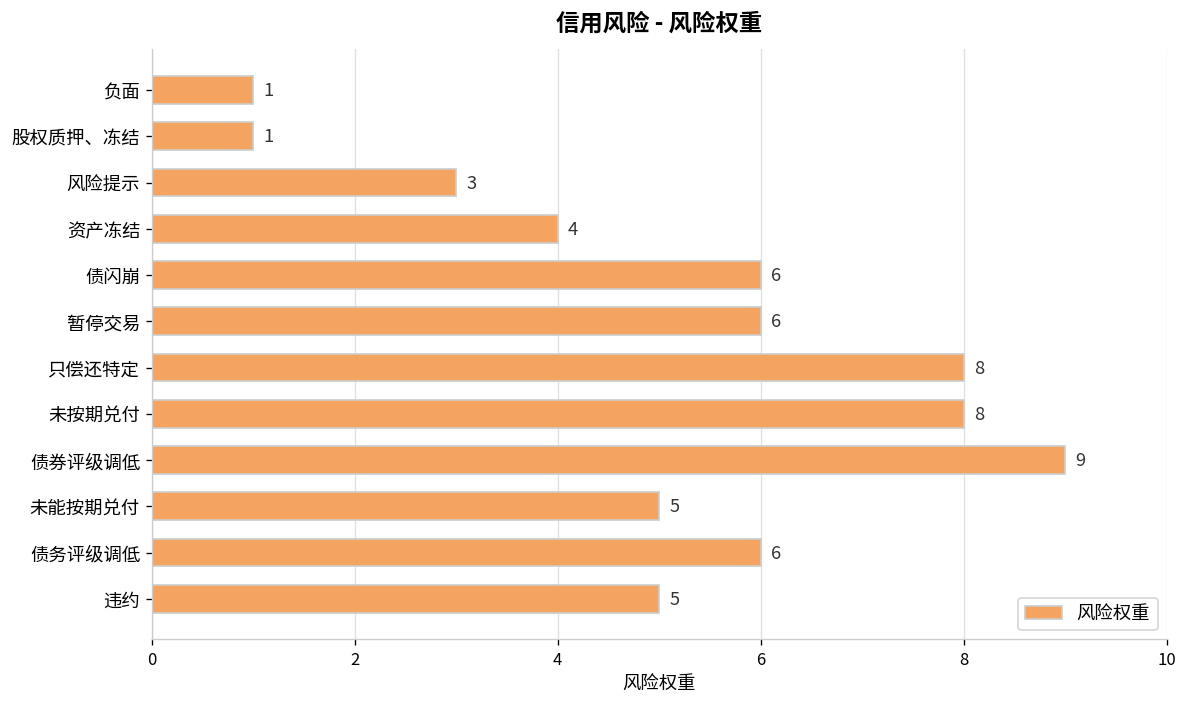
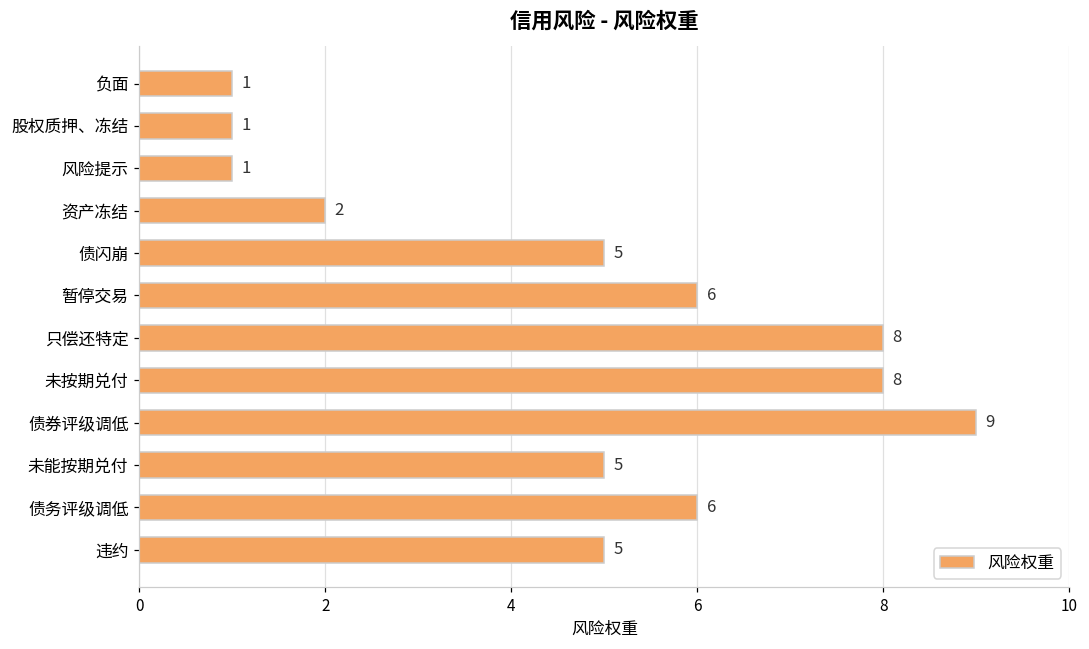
  {
    "负面": 1,
    "股权质押、冻结": 1,
-   "风险提示": 3,
-   "资产冻结": 4,
-   "债闪崩": 6,
+   "风险提示": 1,
+   "资产冻结": 2,
+   "债闪崩": 5,
    "暂停交易": 6,
    "只偿还特定": 8,
    "未按期兑付": 8,
    "债券评级调低": 9,
    "未能按期兑付": 5,
    "债务评级调低": 6,
    "违约": 5
  }
